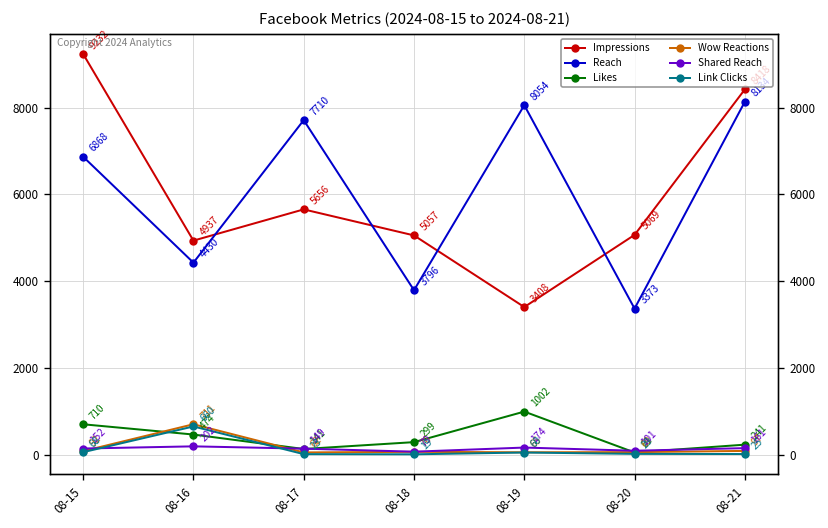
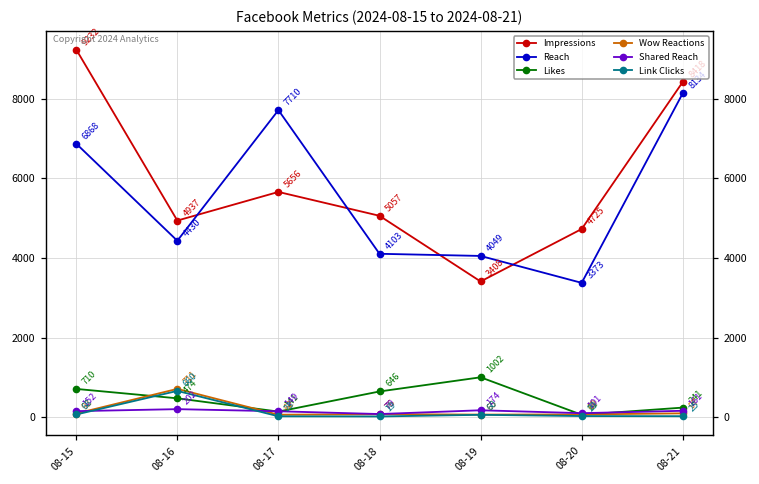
  {
    "Impressions": {
      "08-16": 4937,
      "08-17": 5656,
      "08-18": 5057,
      "08-19": 3408,
-     "08-20": 5069
+     "08-20": 4725
    },
    "Reach": {
      "08-15": 6868,
      "08-16": 4430,
      "08-17": 7710,
-     "08-18": 3796,
-     "08-19": 8054,
+     "08-18": 4103,
+     "08-19": 4049,
      "08-20": 3373
    },
    "Likes": {
      "08-15": 710,
-     "08-18": 299,
+     "08-18": 646,
      "08-19": 1002
    }
  }
